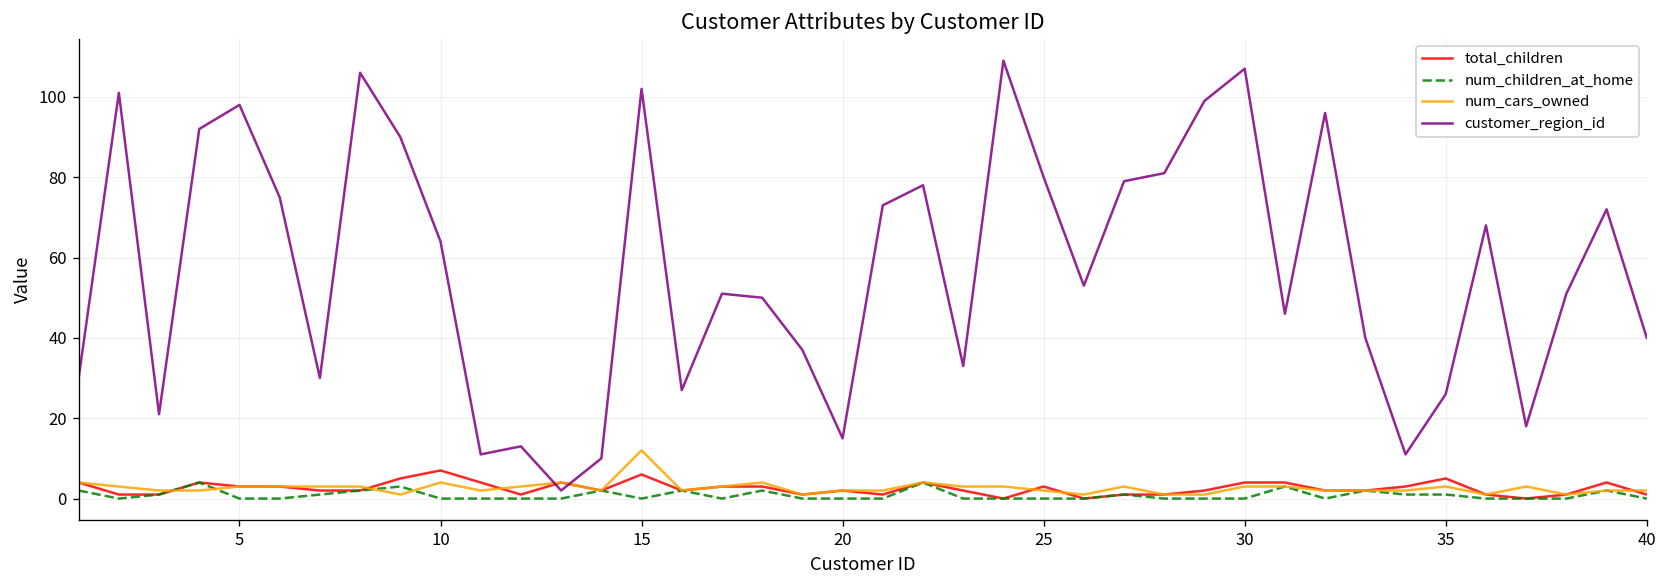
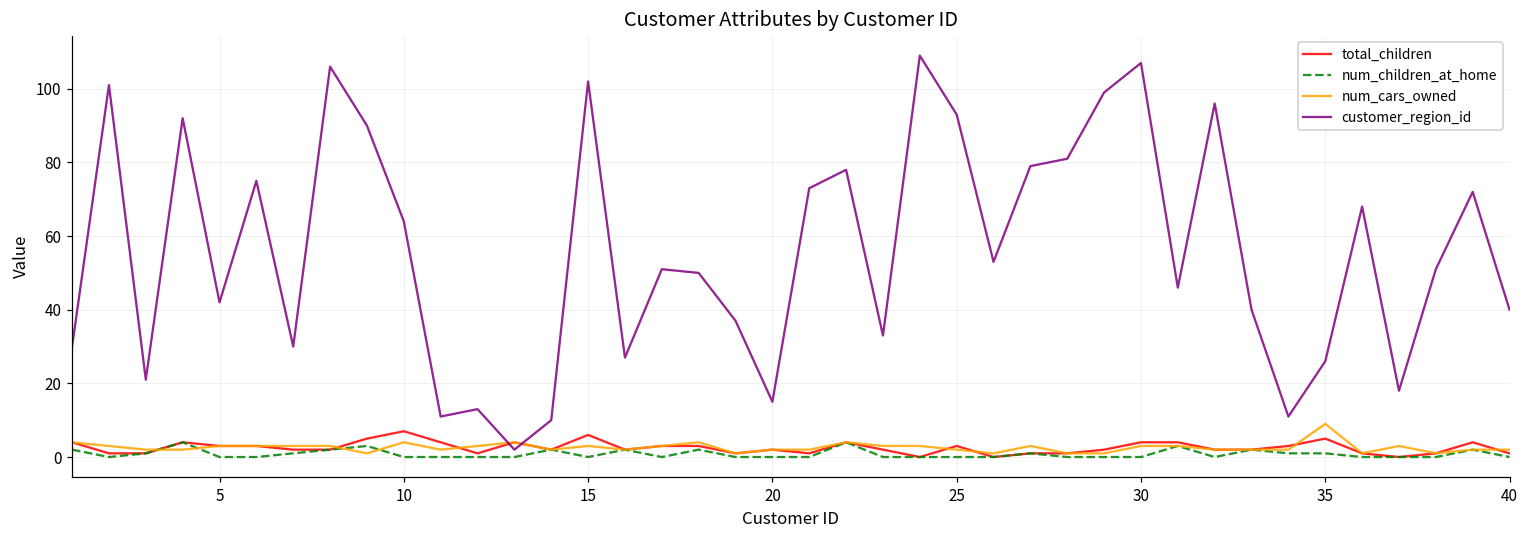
  {
    "total_children": {
      "10": 7,
      "15": 6,
      "25": 3,
      "30": 4,
      "35": 5,
      "40": 1
    },
    "num_children_at_home": {
      "5": 0,
      "10": 0,
      "15": 0,
      "20": 0,
      "25": 0,
      "30": 0,
      "35": 1,
      "40": 0
    },
    "num_cars_owned": {
      "10": 4,
-     "15": 12,
+     "15": 3,
      "25": 2,
      "30": 3,
-     "35": 3,
+     "35": 9,
      "40": 2
    },
    "customer_region_id": {
-     "5": 98,
+     "5": 42,
      "10": 64,
      "15": 102,
      "20": 15,
-     "25": 80,
+     "25": 93,
      "30": 107,
      "35": 26,
      "40": 40
    }
  }
